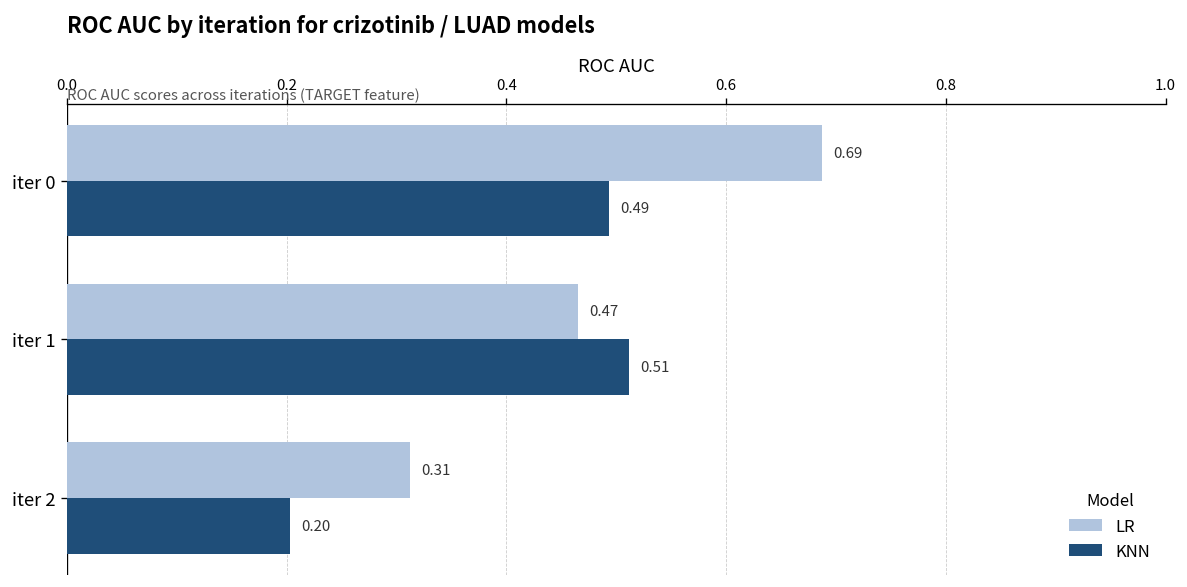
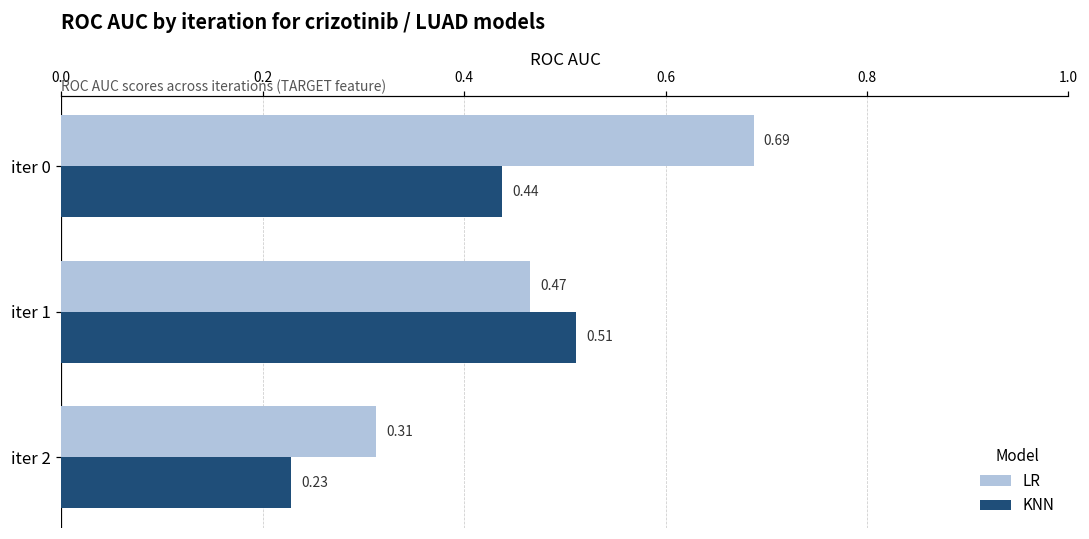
  {
    "LR": {
      "iter 0": 0.69,
      "iter 1": 0.47,
      "iter 2": 0.31
    },
    "KNN": {
-     "iter 0": 0.49,
+     "iter 0": 0.44,
      "iter 1": 0.51,
-     "iter 2": 0.20
+     "iter 2": 0.23
    }
  }
